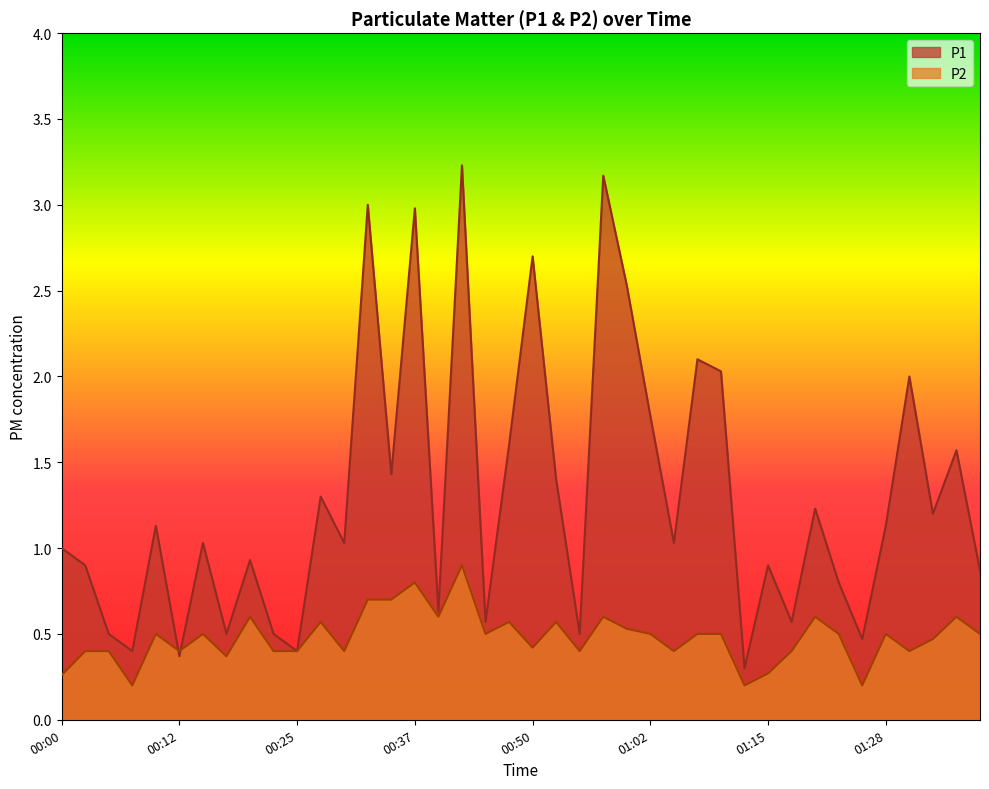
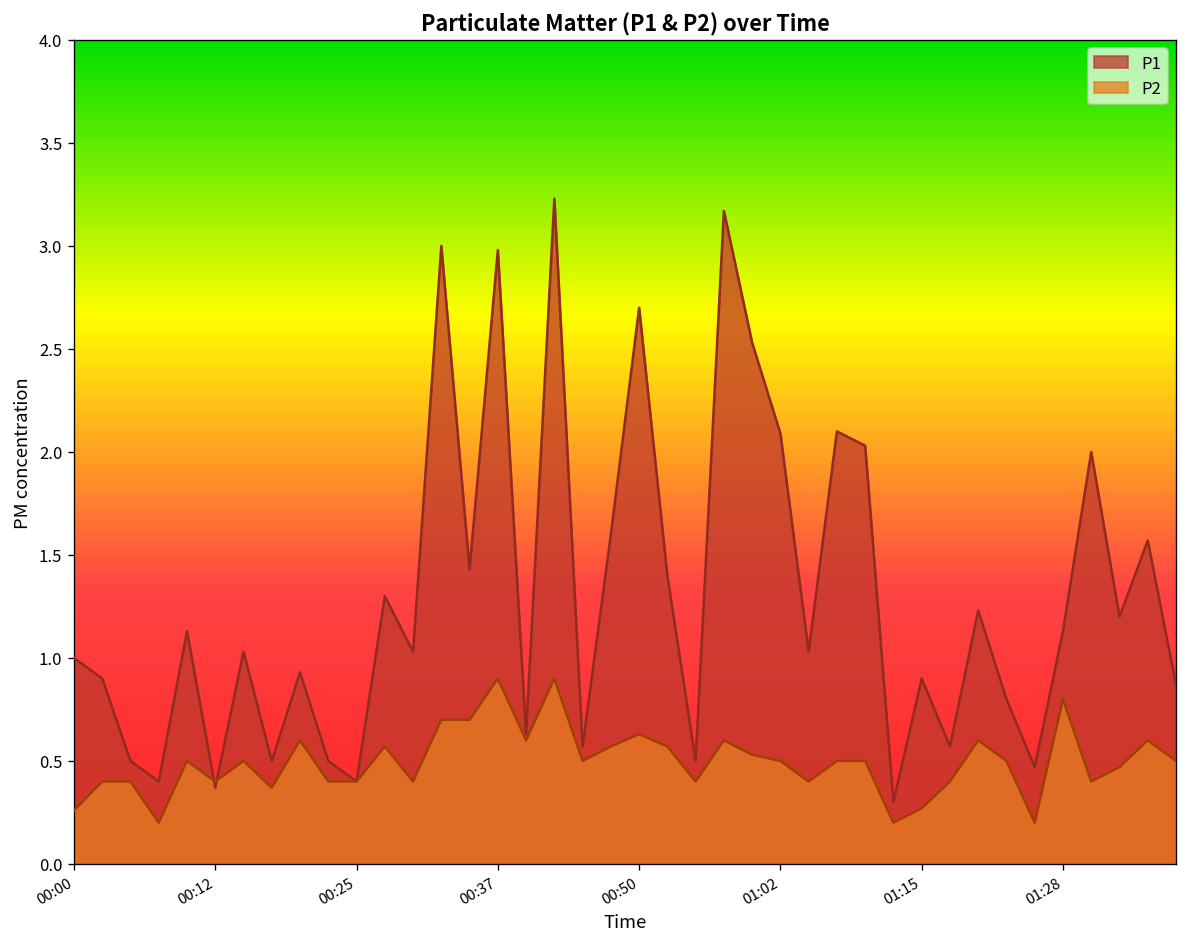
  {
    "P1": {
      "00:00": 1.00,
      "00:12": 0.37,
      "00:37": 2.98,
      "00:50": 2.70,
-     "01:02": 1.77,
+     "01:02": 2.09,
      "01:15": 0.90,
      "01:28": 1.13
    },
    "P2": {
      "00:00": 0.26,
      "00:12": 0.40,
-     "00:37": 0.8,
-     "00:50": 0.42,
+     "00:37": 0.9,
+     "00:50": 0.63,
      "01:02": 0.50,
      "01:15": 0.27,
-     "01:28": 0.5
+     "01:28": 0.8
    }
  }
